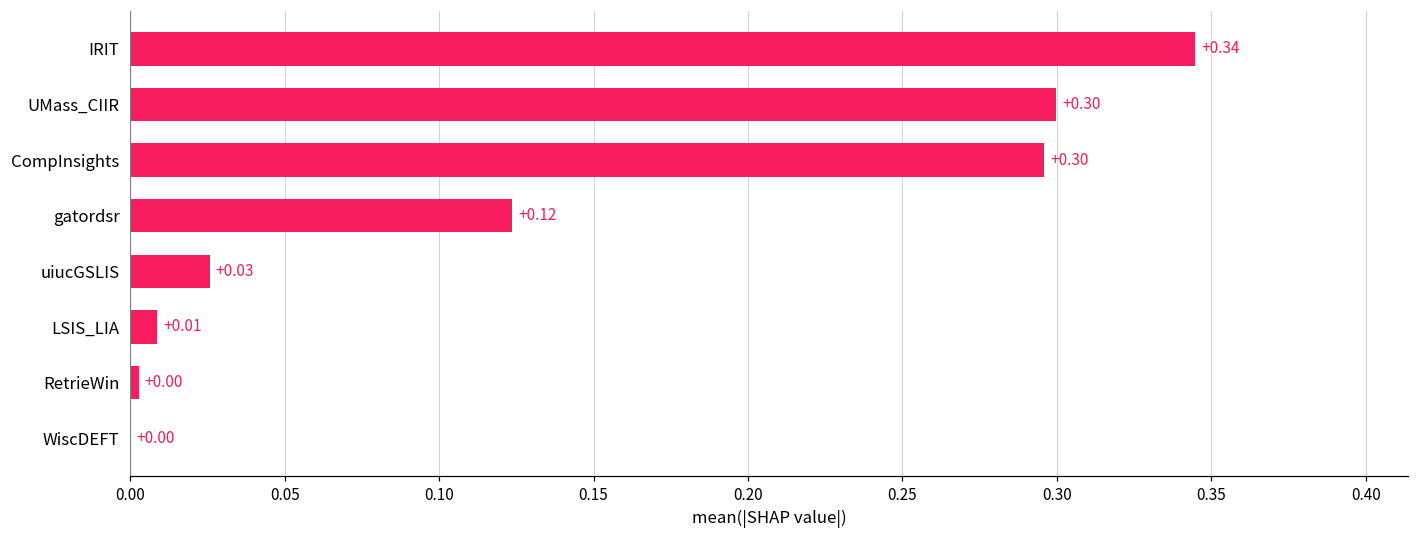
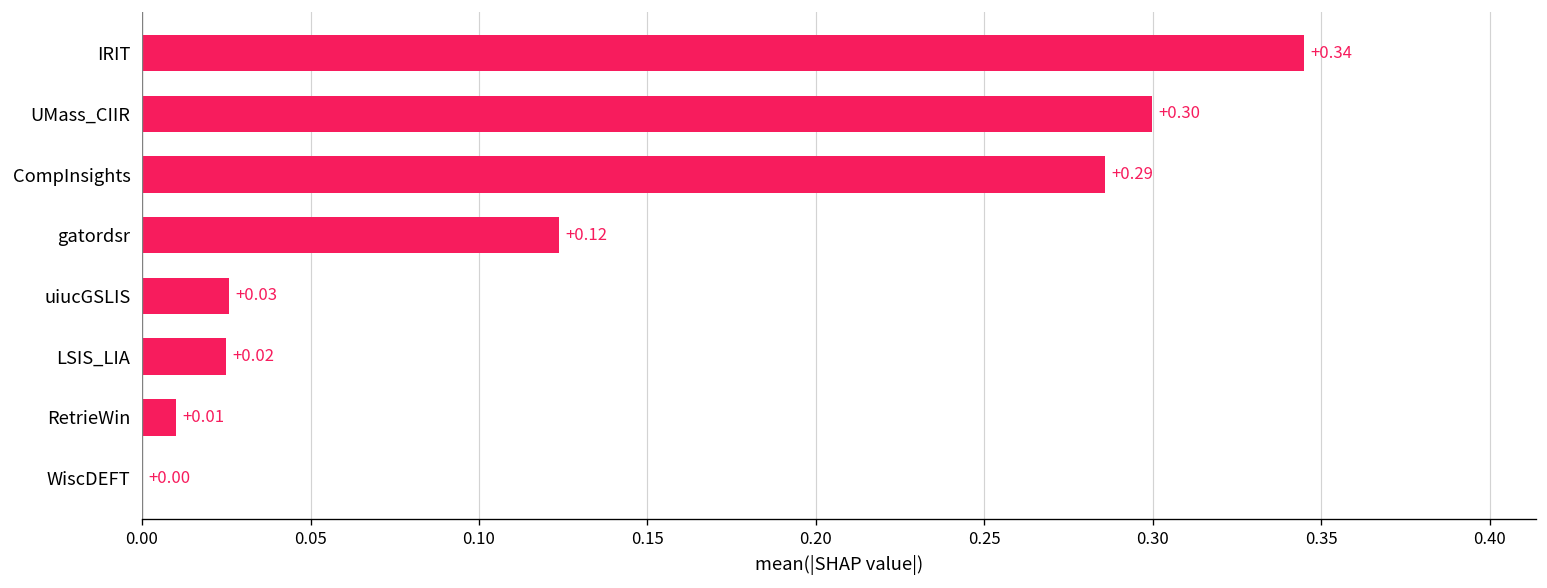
  {
    "IRIT": "+0.34",
    "UMass_CIIR": "+0.30",
-   "CompInsights": "+0.30",
+   "CompInsights": "+0.29",
    "gatordsr": "+0.12",
    "uiucGSLIS": "+0.03",
-   "LSIS_LIA": "+0.01",
-   "RetrieWin": "+0.00",
+   "LSIS_LIA": "+0.02",
+   "RetrieWin": "+0.01",
    "WiscDEFT": "+0.00"
  }
